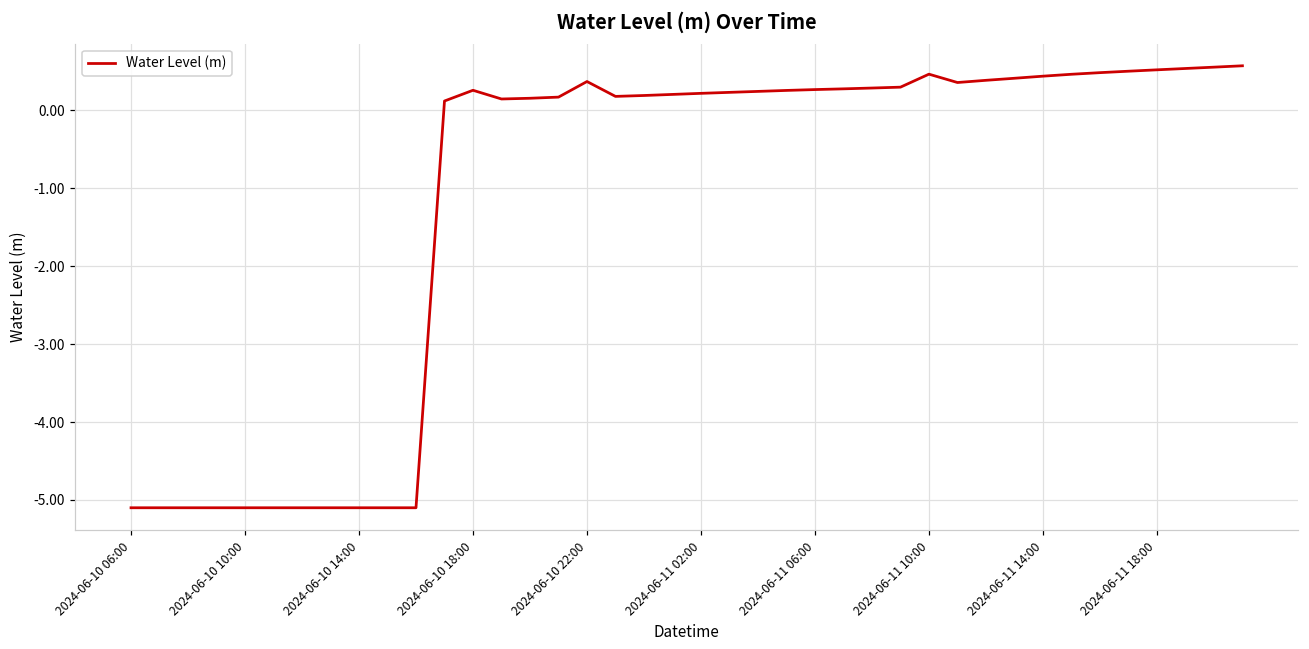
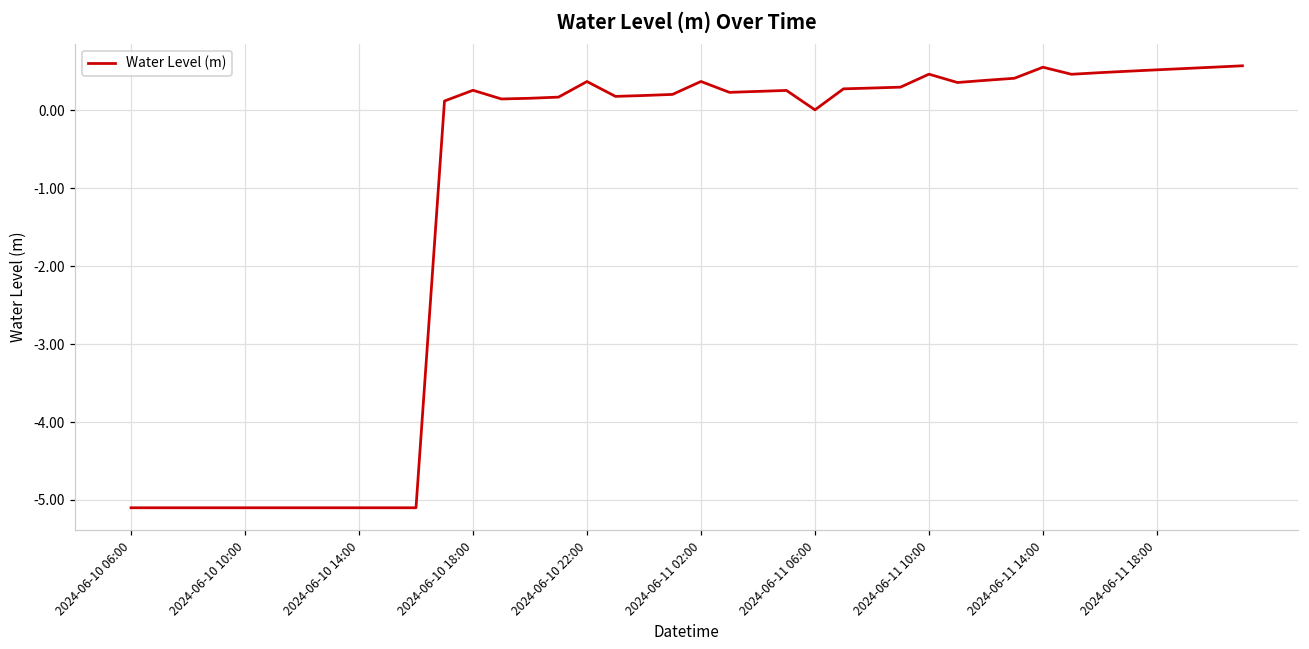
  {
    "2024-06-10 06:00": -5.1,
    "2024-06-10 10:00": -5.1,
    "2024-06-10 14:00": -5.1,
    "2024-06-10 18:00": 0.3,
    "2024-06-10 22:00": 0.4,
-   "2024-06-11 02:00": 0.2,
-   "2024-06-11 06:00": 0.3,
+   "2024-06-11 02:00": 0.4,
+   "2024-06-11 06:00": 0.0,
    "2024-06-11 10:00": 0.5,
-   "2024-06-11 14:00": 0.4,
+   "2024-06-11 14:00": 0.6,
    "2024-06-11 18:00": 0.5
  }
